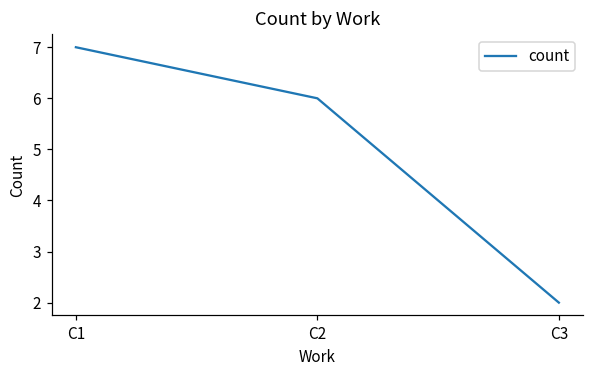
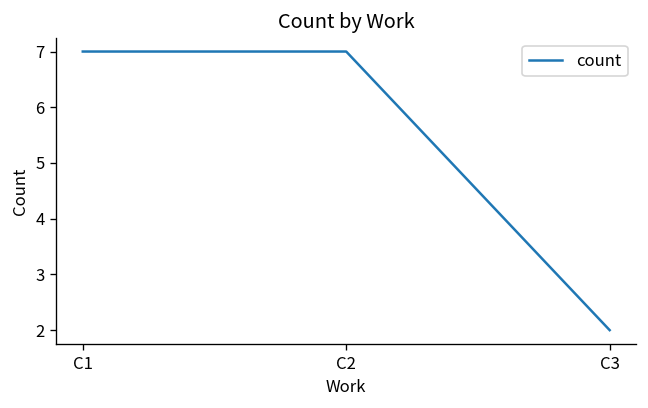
  {
    "C1": 7,
-   "C2": 6,
+   "C2": 7,
    "C3": 2
  }
